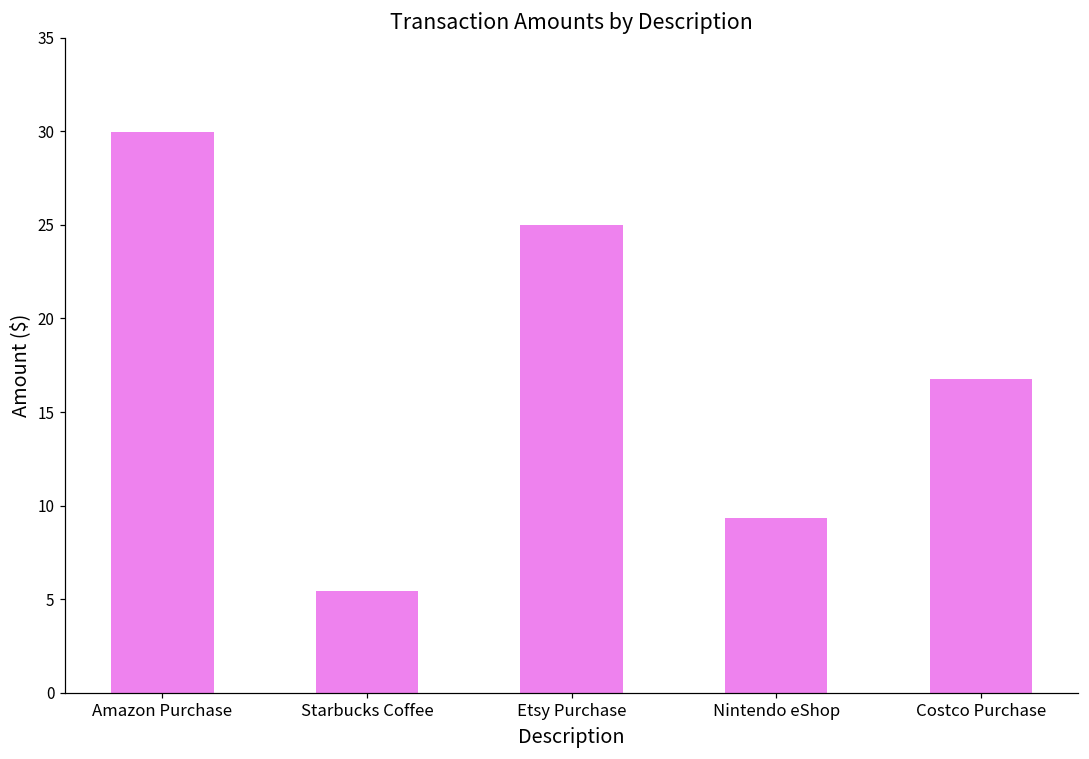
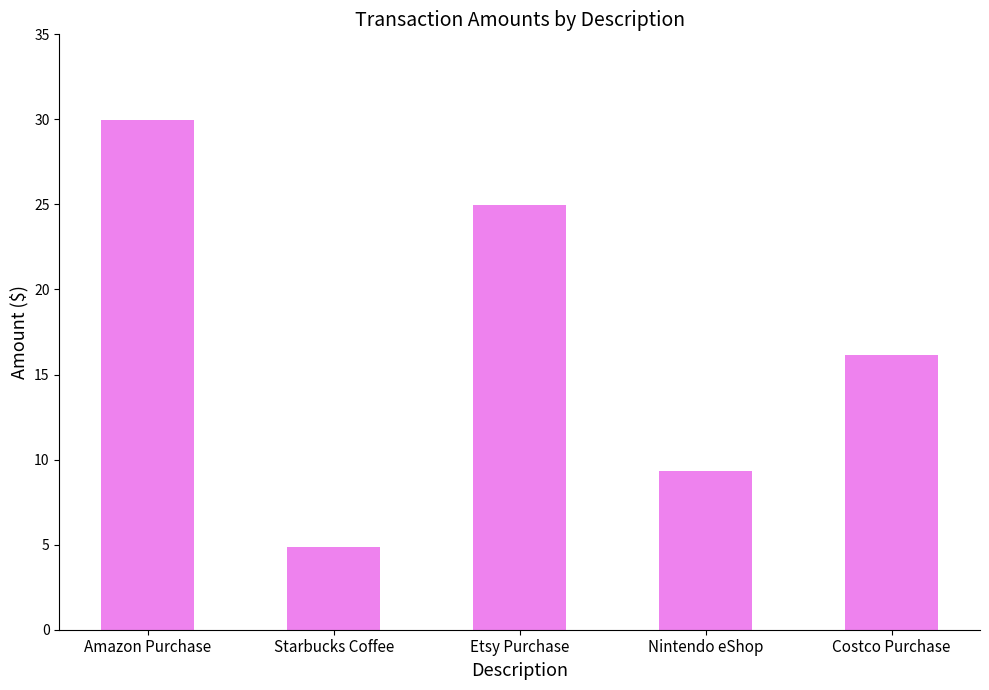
  {
    "Amazon Purchase": 30.0,
-   "Starbucks Coffee": 5.5,
+   "Starbucks Coffee": 4.9,
    "Etsy Purchase": 25.0,
    "Nintendo eShop": 9.3,
-   "Costco Purchase": 16.8
+   "Costco Purchase": 16.2
  }
